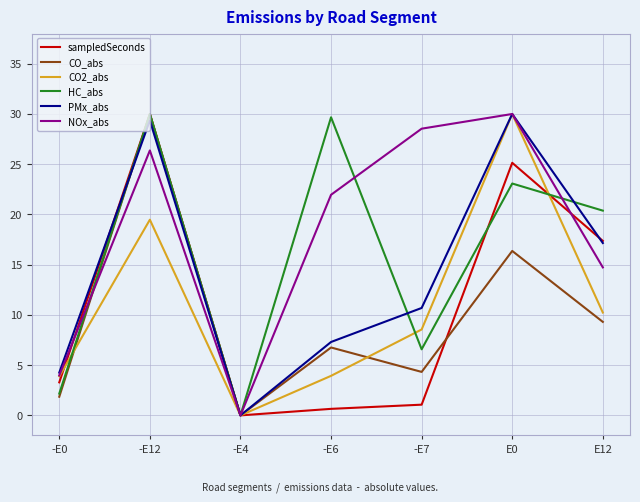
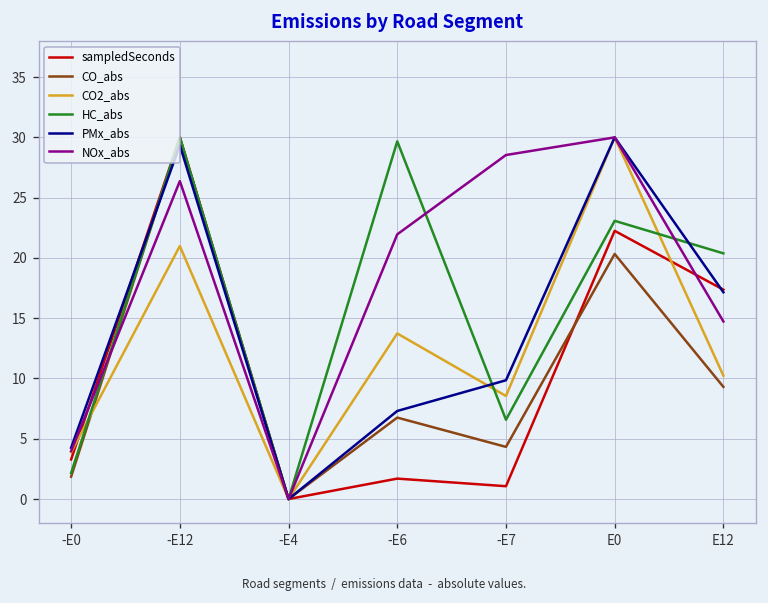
  {
    "sampledSeconds": {
      "-E0": 3.3,
-     "-E6": 0.6,
+     "-E6": 1.7,
      "-E7": 1.1,
-     "E0": 25.1
+     "E0": 22.2
    },
    "CO_abs": {
      "-E0": 1.9,
      "-E6": 6.8,
      "-E7": 4.3,
-     "E0": 16.4,
+     "E0": 20.3,
      "E12": 9.3
    },
    "CO2_abs": {
-     "-E12": 19.5,
-     "-E6": 3.9,
+     "-E12": 21.0,
+     "-E6": 13.7,
      "-E7": 8.5,
      "E12": 10.2
    },
    "HC_abs": {
      "-E0": 2.2,
      "-E6": 29.7,
      "-E7": 6.6,
      "E0": 23.1,
      "E12": 20.4
    },
    "PMx_abs": {
      "-E0": 4.3,
      "-E12": 29.4,
      "-E6": 7.3,
-     "-E7": 10.7
+     "-E7": 9.9
    },
    "NOx_abs": {
      "-E12": 26.4,
      "-E6": 22.0,
      "-E7": 28.5,
      "E12": 14.7
    }
  }
